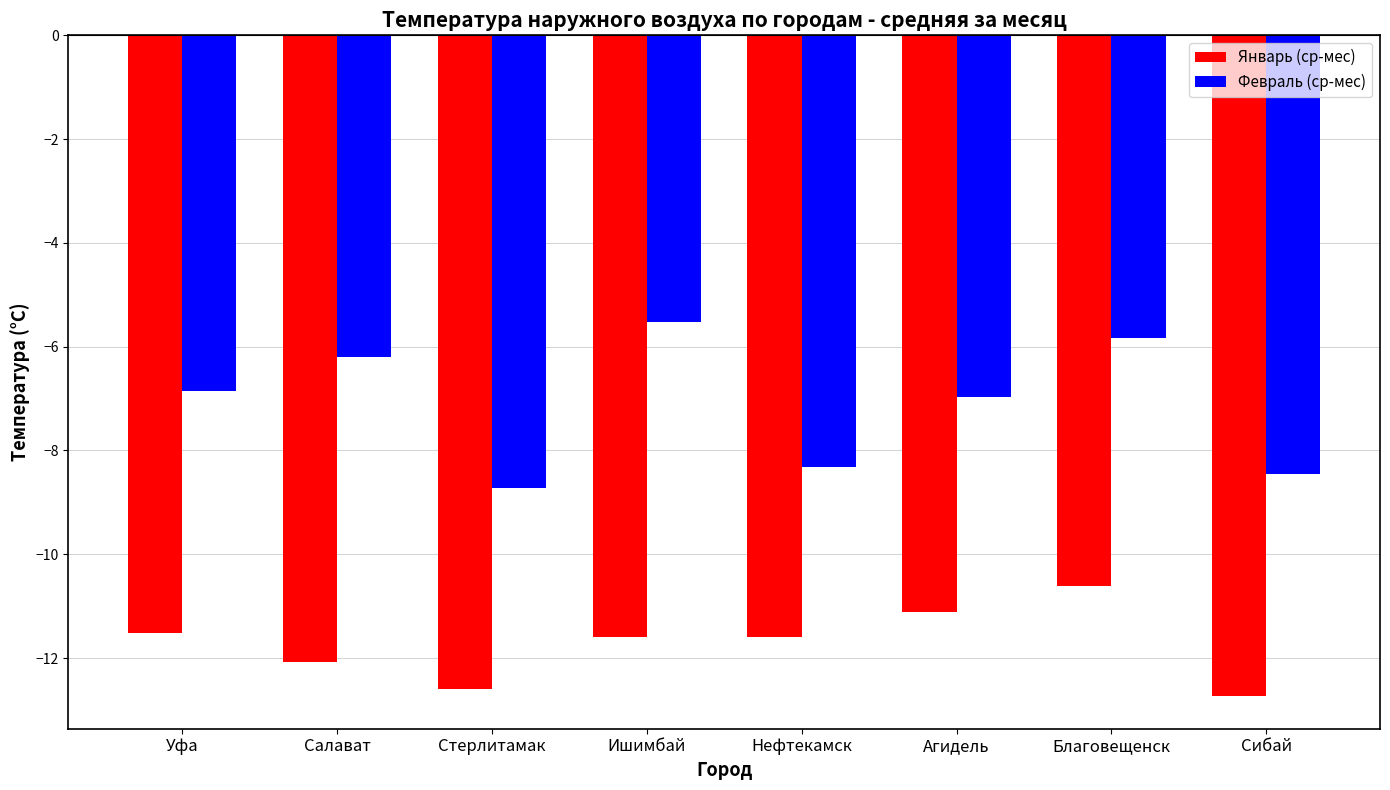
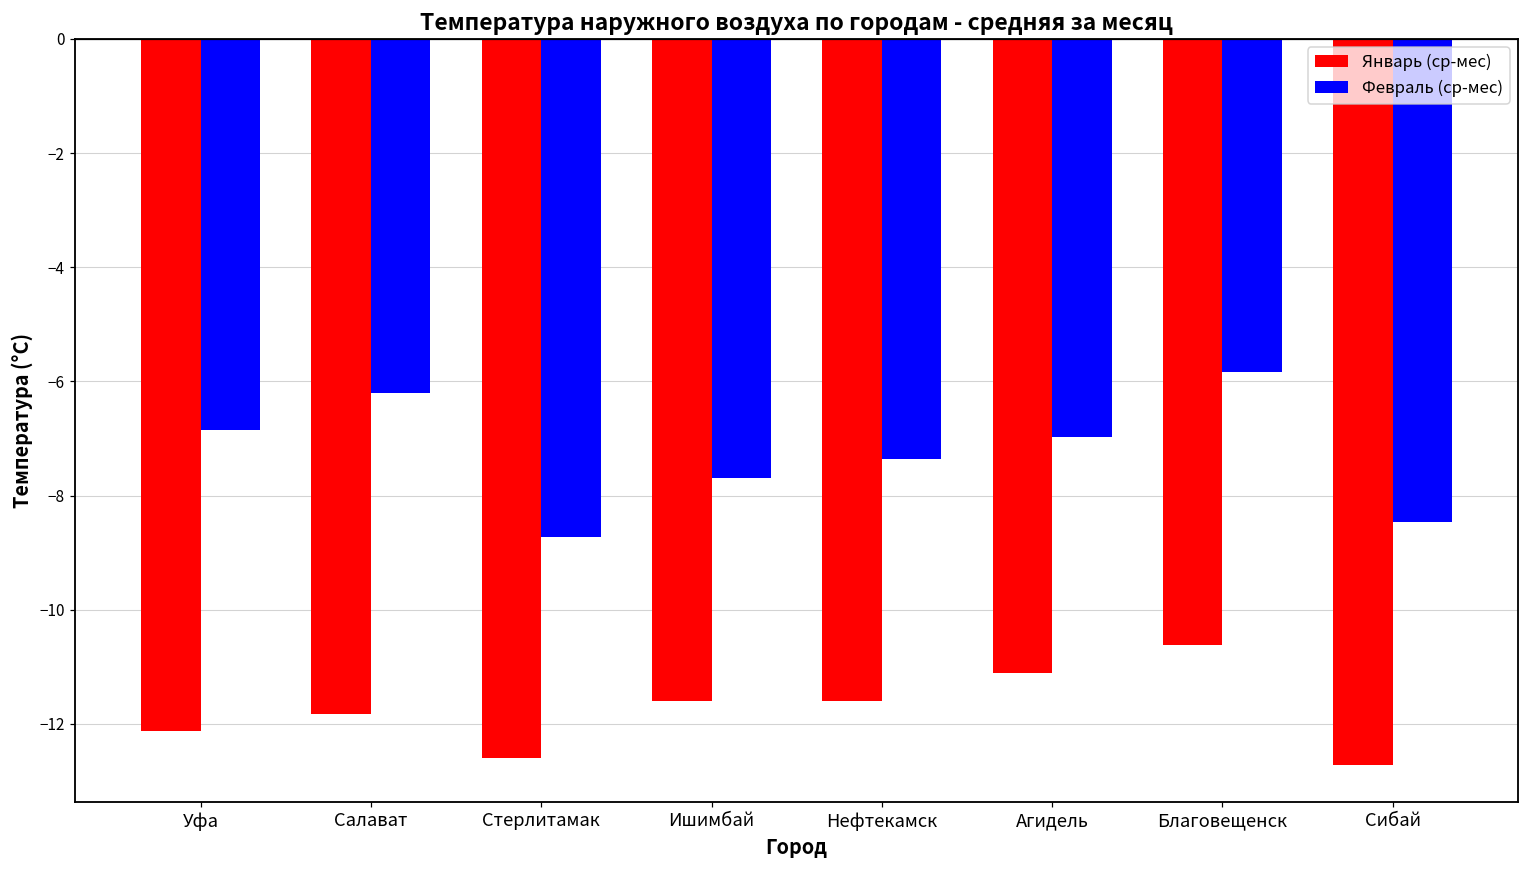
  {
    "Январь (ср-мес)": {
-     "Уфа": -11.5,
-     "Салават": -12.1,
+     "Уфа": -12.1,
+     "Салават": -11.8,
      "Стерлитамак": -12.6,
      "Ишимбай": -11.6,
      "Нефтекамск": -11.6,
      "Агидель": -11.1,
      "Благовещенск": -10.6,
      "Сибай": -12.7
    },
    "Февраль (ср-мес)": {
      "Уфа": -6.9,
      "Салават": -6.2,
      "Стерлитамак": -8.7,
-     "Ишимбай": -5.5,
-     "Нефтекамск": -8.3,
+     "Ишимбай": -7.7,
+     "Нефтекамск": -7.4,
      "Агидель": -7.0,
      "Благовещенск": -5.8,
      "Сибай": -8.5
    }
  }
